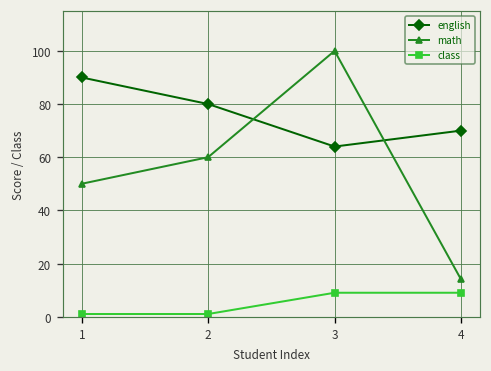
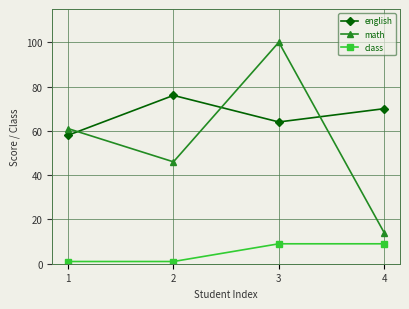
  {
    "english": {
-     "1": 90,
-     "2": 80,
+     "1": 58,
+     "2": 76,
      "3": 64,
      "4": 70
    },
    "math": {
-     "1": 50,
-     "2": 60,
+     "1": 61,
+     "2": 46,
      "3": 100,
      "4": 14
    },
    "class": {
      "1": 1,
      "2": 1,
      "3": 9,
      "4": 9
    }
  }
